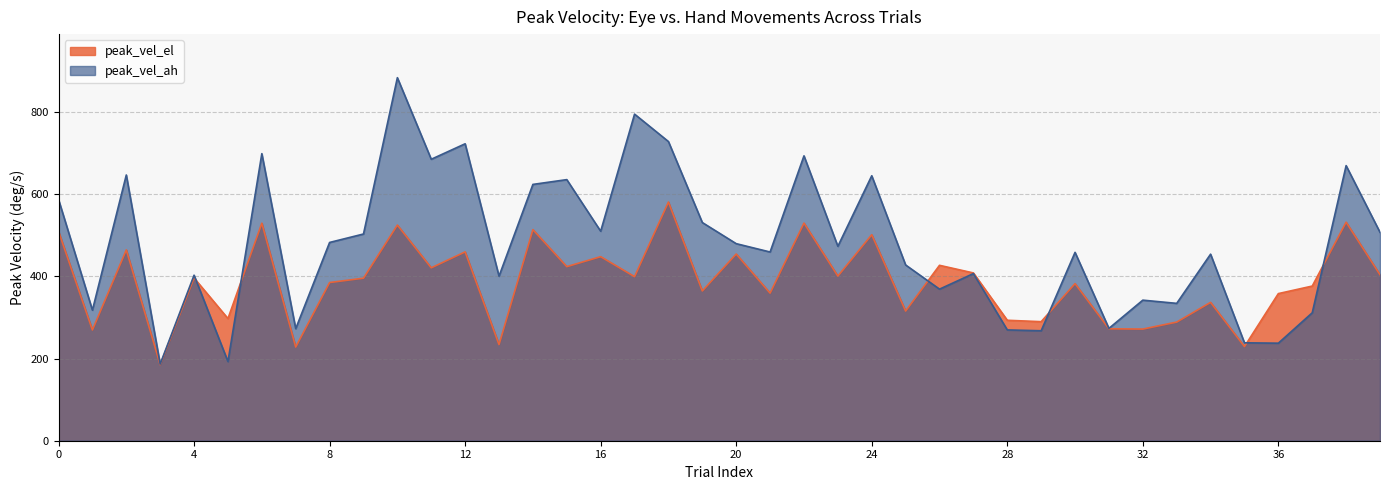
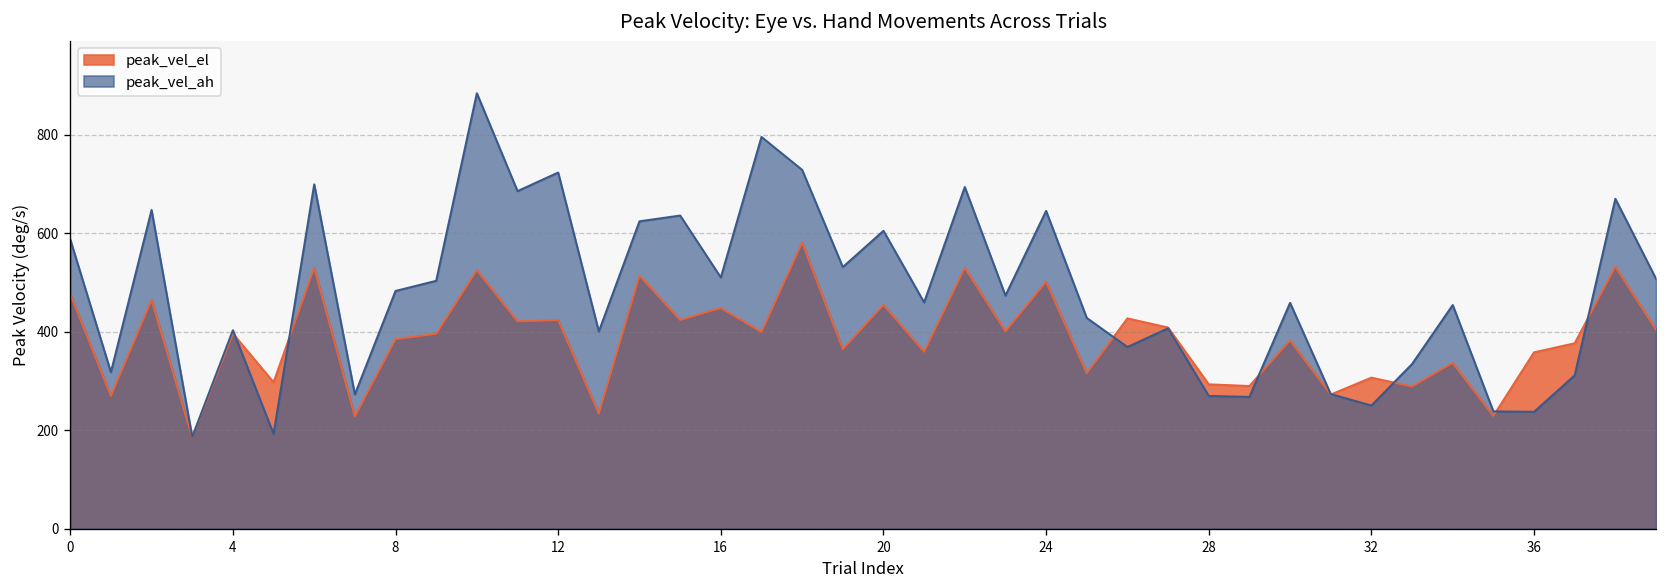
  {
    "peak_vel_el": {
-     "0": 510,
+     "0": 480,
      "4": 400,
      "8": 390,
-     "12": 460,
+     "12": 420,
      "16": 450,
      "20": 450,
      "24": 500,
      "28": 290,
-     "32": 270,
+     "32": 310,
      "36": 360
    },
    "peak_vel_ah": {
      "0": 590,
      "4": 400,
      "8": 480,
      "12": 720,
      "16": 510,
-     "20": 480,
+     "20": 600,
      "24": 650,
      "28": 270,
-     "32": 340,
+     "32": 250,
      "36": 240
    }
  }
